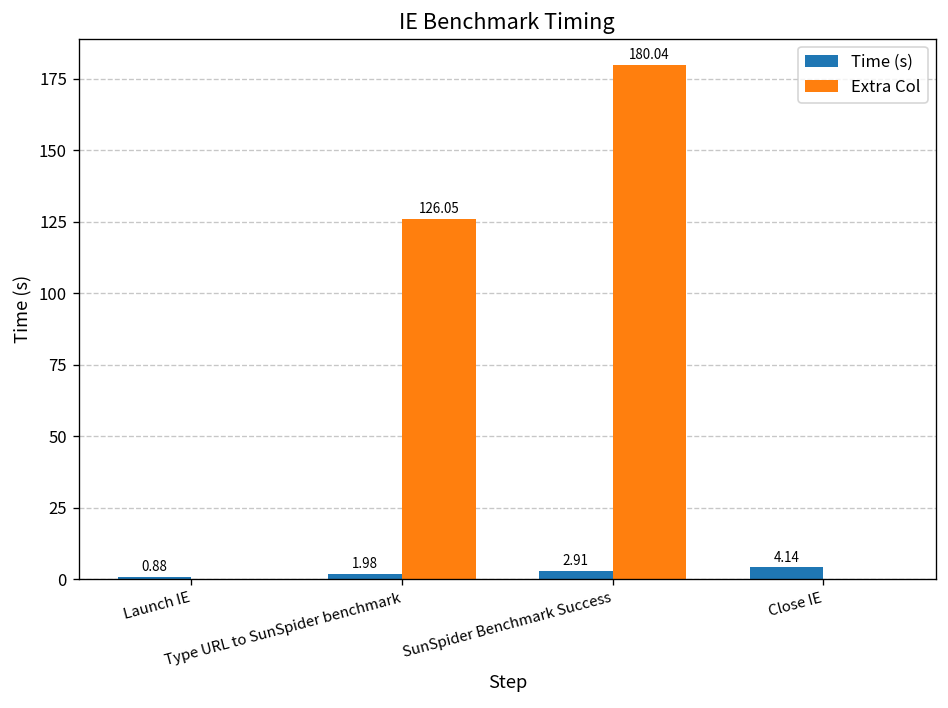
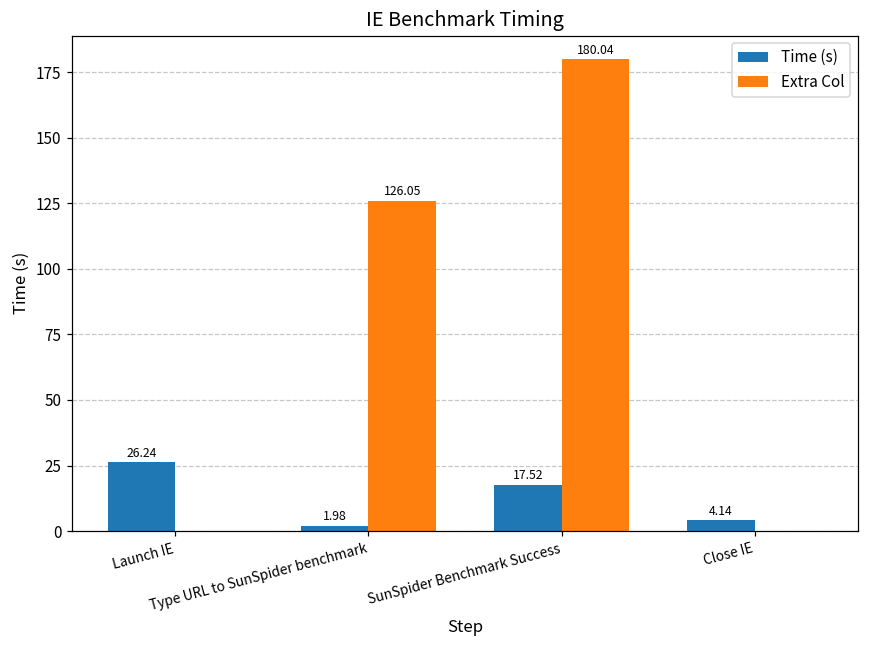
  {
    "Time (s)": {
-     "Launch IE": 0.88,
+     "Launch IE": 26.24,
      "Type URL to SunSpider benchmark": 1.98,
-     "SunSpider Benchmark Success": 2.91,
+     "SunSpider Benchmark Success": 17.52,
      "Close IE": 4.14
    },
    "Extra Col": {
      "Type URL to SunSpider benchmark": 126.05,
      "SunSpider Benchmark Success": 180.04
    }
  }
